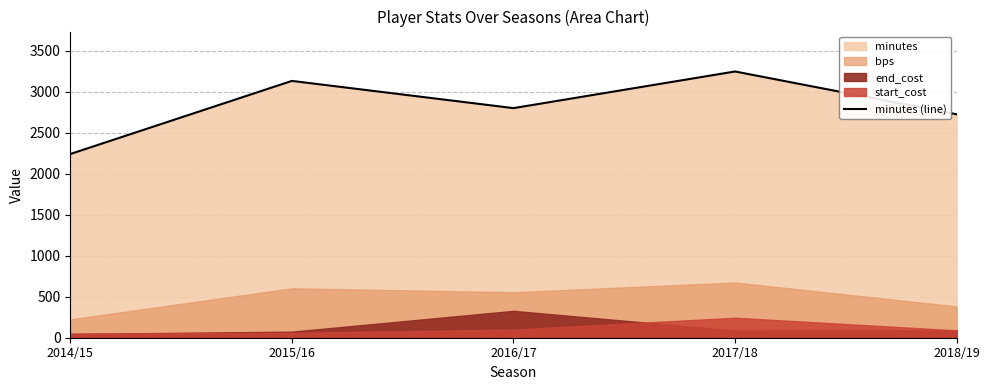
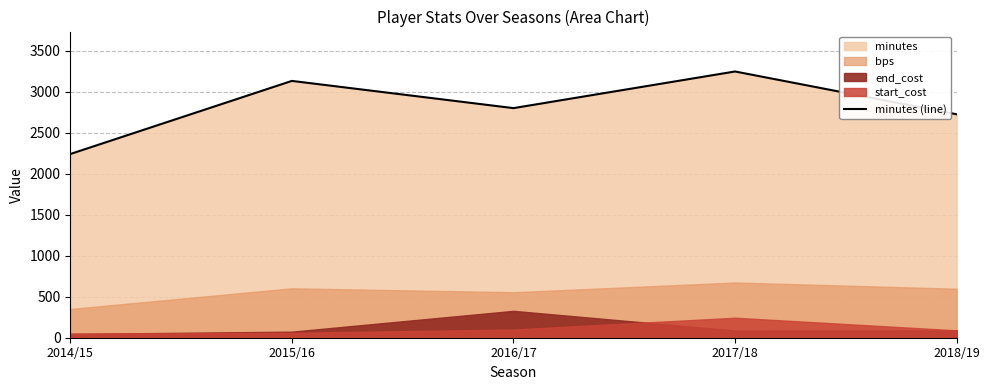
  {
    "minutes": {
      "2014/15": 2200,
      "2015/16": 3100,
      "2016/17": 2800,
      "2017/18": 3200,
      "2018/19": 2700
    },
    "bps": {
-     "2014/15": 200,
+     "2014/15": 400,
      "2015/16": 600,
      "2016/17": 600,
      "2017/18": 700,
-     "2018/19": 400
+     "2018/19": 600
    },
    "end_cost": {
      "2016/17": 300,
      "2017/18": 100
    },
    "start_cost": {
      "2016/17": 100,
      "2017/18": 200
    }
  }
